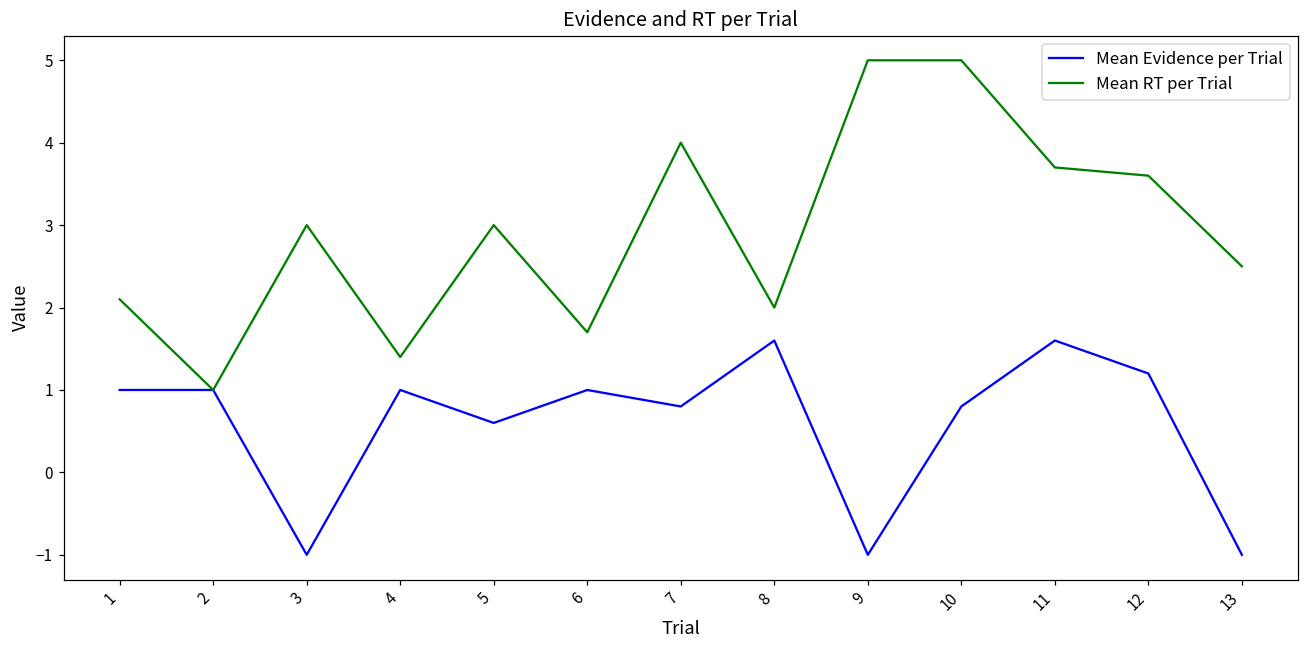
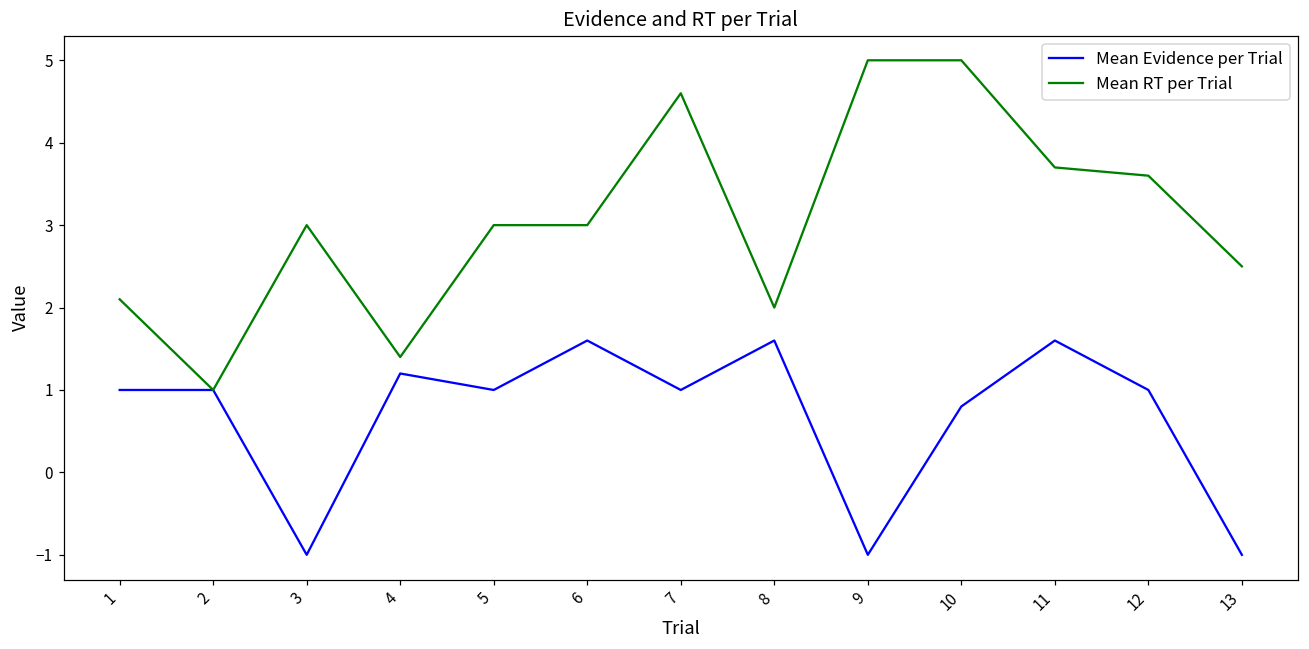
  {
    "Mean Evidence per Trial": {
      "1": 1.0,
      "3": -1.0,
-     "4": 1.0,
-     "5": 0.6,
-     "6": 1.0,
-     "7": 0.8,
+     "4": 1.2,
+     "5": 1.0,
+     "6": 1.6,
+     "7": 1.0,
      "8": 1.6,
      "9": -1.0,
      "10": 0.8,
      "11": 1.6,
-     "12": 1.2,
+     "12": 1.0,
      "13": -1.0
    },
    "Mean RT per Trial": {
      "1": 2.1,
      "3": 3.0,
      "4": 1.4,
      "5": 3.0,
-     "6": 1.7,
-     "7": 4.0,
+     "6": 3.0,
+     "7": 4.6,
      "8": 2.0,
      "9": 5.0,
      "10": 5.0,
      "11": 3.7,
      "12": 3.6,
      "13": 2.5
    }
  }
